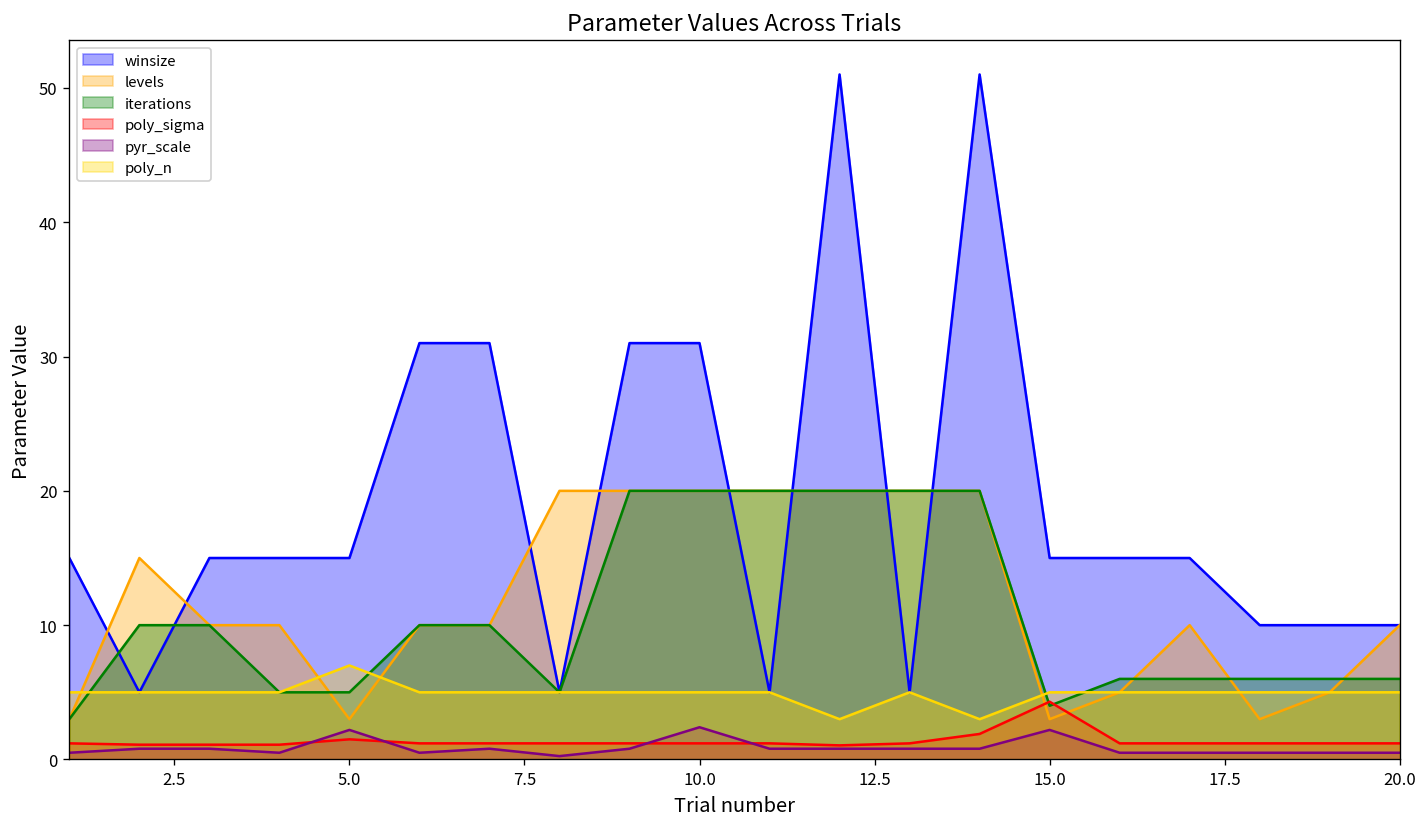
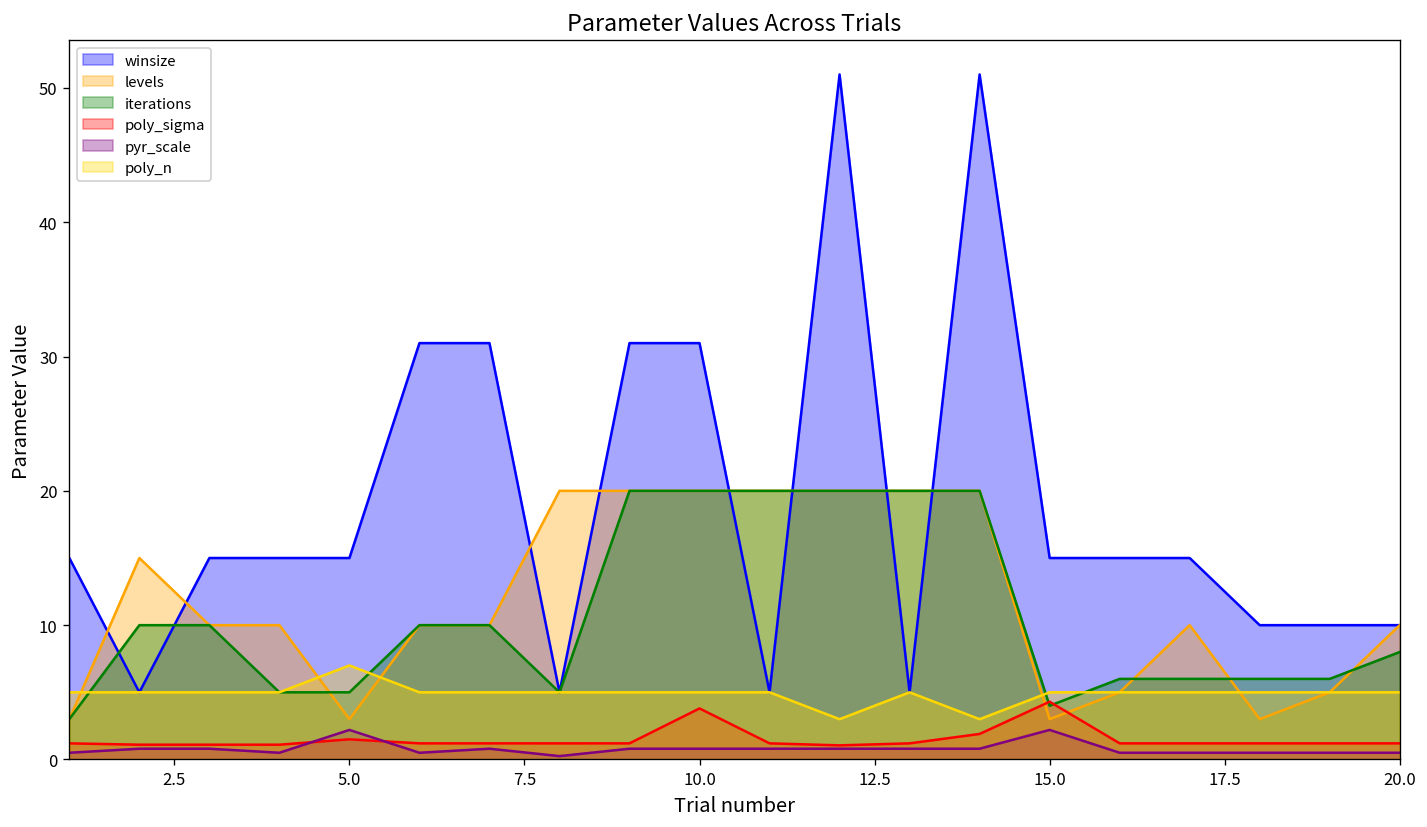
  {
    "winsize": {
      "5.0": 15.0,
      "10.0": 31.0,
      "15.0": 15.0
    },
    "iterations": {
      "5.0": 5,
      "15.0": 4,
-     "20.0": 6
+     "20.0": 8
    },
    "poly_sigma": {
      "5.0": 1.5,
-     "10.0": 1.2,
+     "10.0": 3.8,
      "15.0": 4.3,
      "20.0": 1.2
    },
    "pyr_scale": {
      "5.0": 2.2,
-     "10.0": 2.4,
+     "10.0": 0.8,
      "15.0": 2.2,
      "20.0": 0.5
    }
  }
